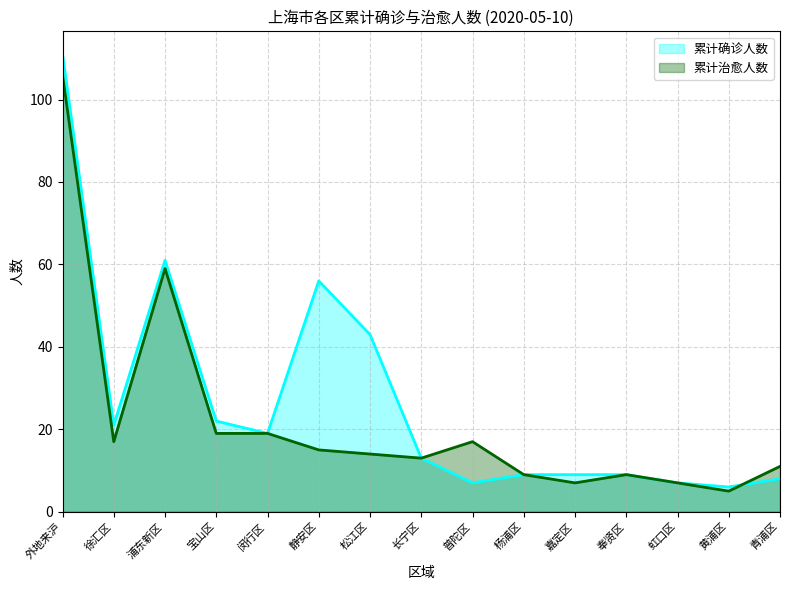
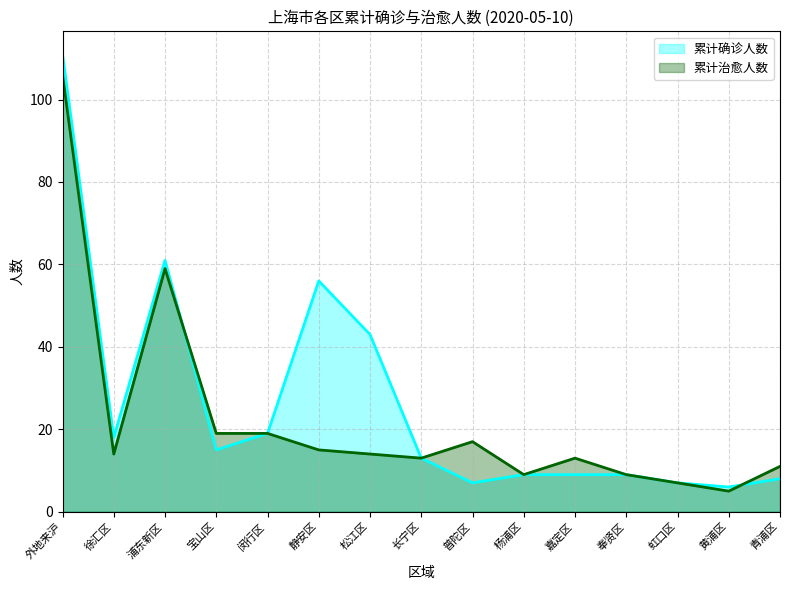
  {
    "累计确诊人数": {
      "外地来沪": 111,
-     "徐汇区": 21,
+     "徐汇区": 18,
      "浦东新区": 61,
-     "宝山区": 22,
+     "宝山区": 15,
      "静安区": 56,
      "松江区": 43,
      "普陀区": 7,
      "嘉定区": 9,
      "黄浦区": 6,
      "青浦区": 8
    },
    "累计治愈人数": {
      "外地来沪": 106,
-     "徐汇区": 17,
+     "徐汇区": 14,
      "浦东新区": 59,
      "宝山区": 19,
      "静安区": 15,
      "松江区": 14,
      "普陀区": 17,
-     "嘉定区": 7,
+     "嘉定区": 13,
      "黄浦区": 5,
      "青浦区": 11
    }
  }
